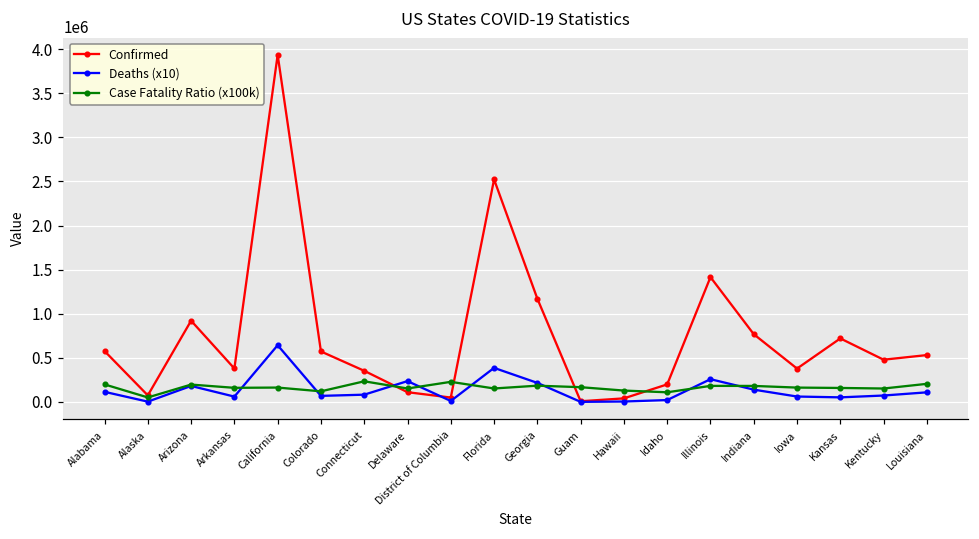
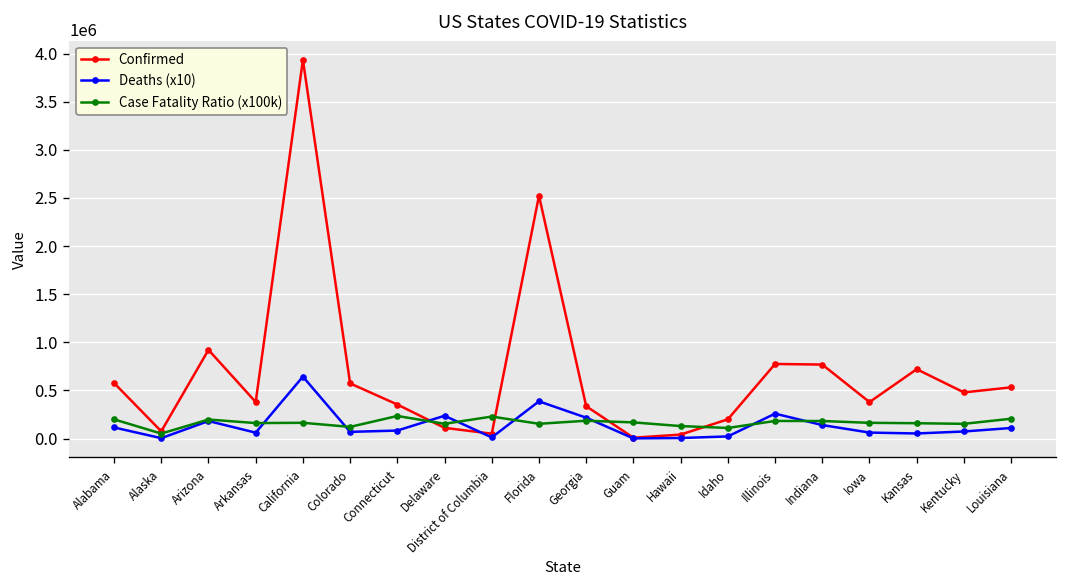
  {
    "Confirmed": {
      "Alabama": 600000,
      "Arizona": 900000,
      "Arkansas": 400000,
      "California": 3900000,
      "Colorado": 600000,
      "Connecticut": 400000,
      "Delaware": 100000,
      "District of Columbia": 100000,
      "Florida": 2500000,
-     "Georgia": 1200000,
+     "Georgia": 300000,
      "Hawaii": 0,
      "Idaho": 200000,
-     "Illinois": 1400000,
+     "Illinois": 800000,
      "Indiana": 800000,
      "Iowa": 400000,
      "Kansas": 700000,
      "Kentucky": 500000,
      "Louisiana": 500000
    },
    "Deaths (x10)": {
      "Alabama": 100000,
      "Alaska": 0,
      "Arkansas": 100000,
      "California": 600000,
      "Colorado": 100000,
      "Connecticut": 100000,
      "Delaware": 200000,
      "District of Columbia": 0,
      "Florida": 400000,
      "Hawaii": 0,
      "Idaho": 0,
      "Illinois": 300000,
      "Indiana": 100000,
      "Iowa": 100000,
      "Kansas": 100000,
      "Kentucky": 100000,
      "Louisiana": 100000
    },
    "Case Fatality Ratio (x100k)": {
      "Alabama": 200000,
      "Arkansas": 200000,
      "California": 200000,
      "Colorado": 100000,
      "Connecticut": 200000,
      "Delaware": 200000,
      "District of Columbia": 200000,
      "Florida": 200000,
      "Guam": 200000,
      "Hawaii": 100000,
      "Idaho": 100000,
      "Illinois": 200000,
      "Indiana": 200000,
      "Iowa": 200000,
      "Kansas": 200000,
      "Kentucky": 200000,
      "Louisiana": 200000
    }
  }
